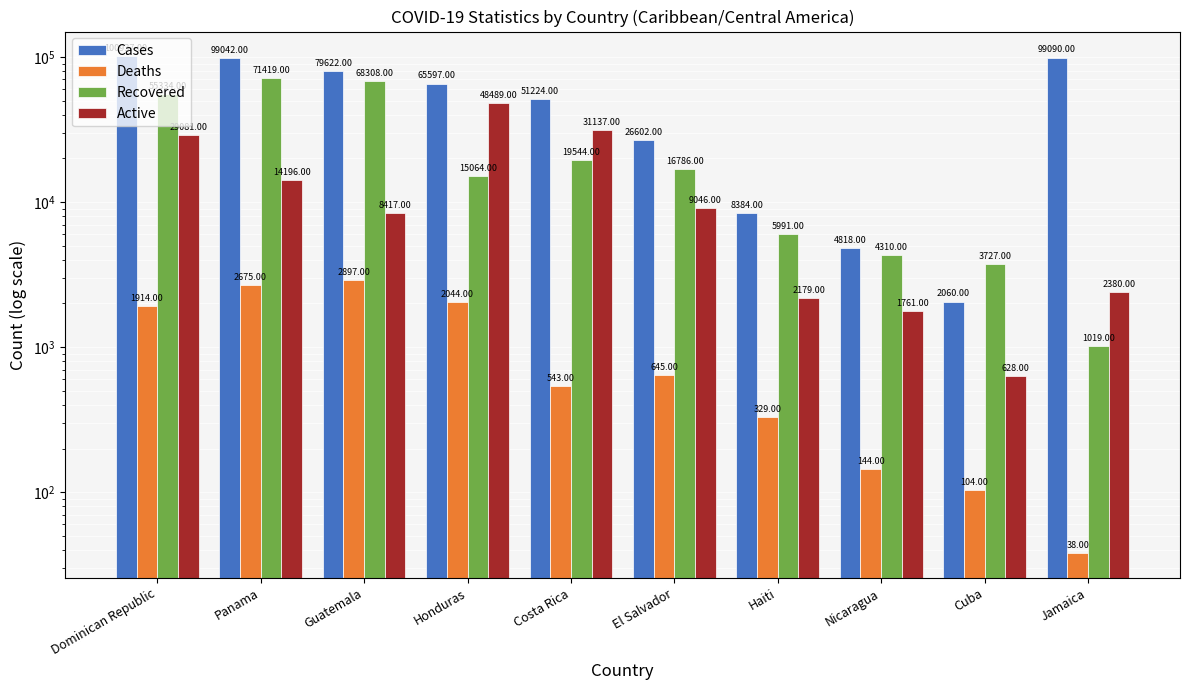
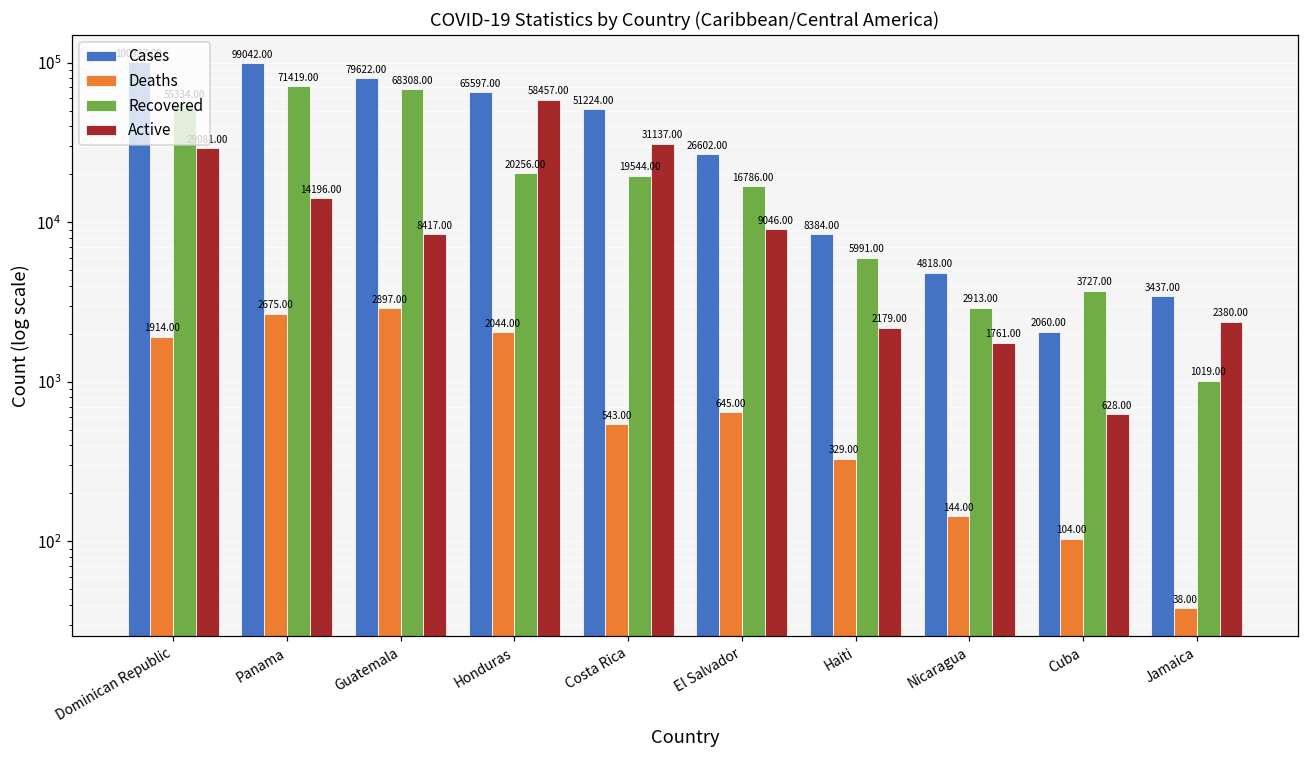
  {
    "Cases": {
      "Panama": 99042.00,
      "Guatemala": 79622.00,
      "Honduras": 65597.00,
      "Costa Rica": 51224.00,
      "El Salvador": 26602.00,
      "Haiti": 8384.00,
      "Nicaragua": 4818.00,
      "Cuba": 2060.00,
-     "Jamaica": 99090.00
+     "Jamaica": 3437.00
    },
    "Deaths": {
      "Dominican Republic": 1914.00,
      "Panama": 2675.00,
      "Guatemala": 2897.00,
      "Honduras": 2044.00,
      "Costa Rica": 543.00,
      "El Salvador": 645.00,
      "Haiti": 329.00,
      "Nicaragua": 144.00,
      "Cuba": 104.00,
      "Jamaica": 38.00
    },
    "Recovered": {
      "Panama": 71419.00,
      "Guatemala": 68308.00,
-     "Honduras": 15064.00,
+     "Honduras": 20256.00,
      "Costa Rica": 19544.00,
      "El Salvador": 16786.00,
      "Haiti": 5991.00,
-     "Nicaragua": 4310.00,
+     "Nicaragua": 2913.00,
      "Cuba": 3727.00,
      "Jamaica": 1019.00
    },
    "Active": {
      "Panama": 14196.00,
      "Guatemala": 8417.00,
-     "Honduras": 48489.00,
+     "Honduras": 58457.00,
      "Costa Rica": 31137.00,
      "El Salvador": 9046.00,
      "Haiti": 2179.00,
      "Nicaragua": 1761.00,
      "Cuba": 628.00,
      "Jamaica": 2380.00
    }
  }
